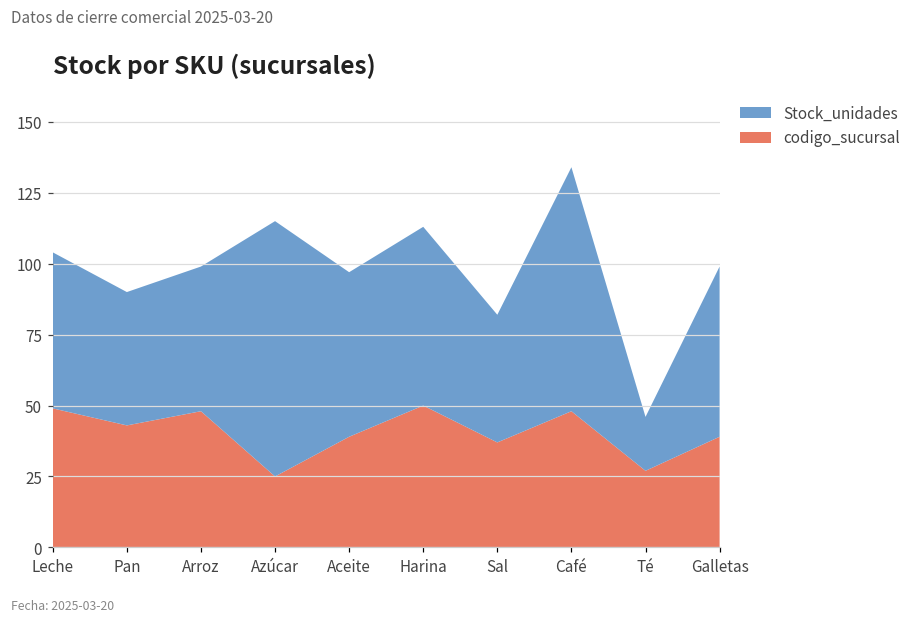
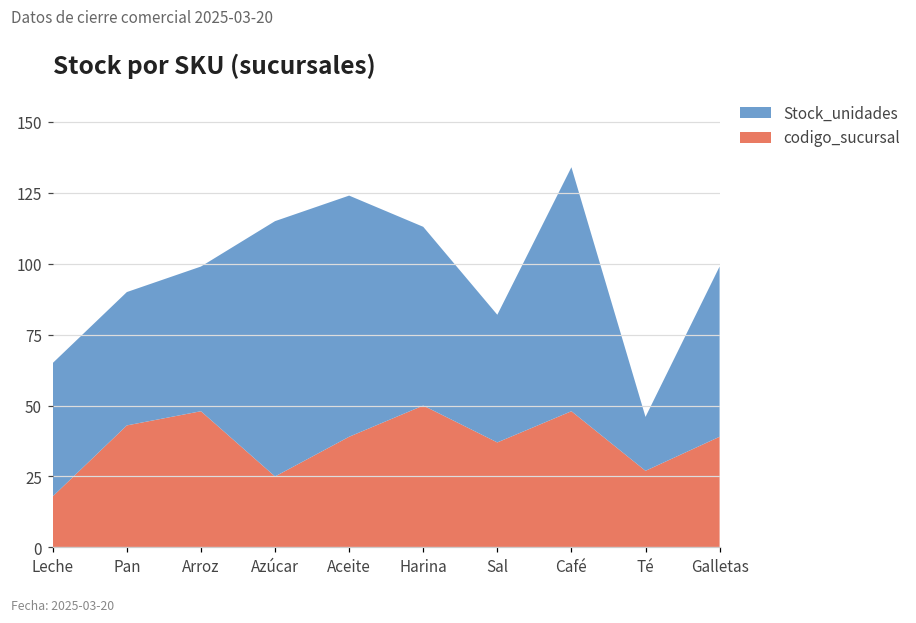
  {
    "codigo_sucursal": {
-     "Leche": 49,
+     "Leche": 18,
      "Pan": 43,
      "Arroz": 48,
      "Azúcar": 25,
      "Aceite": 39,
      "Harina": 50,
      "Sal": 37,
      "Café": 48,
      "Té": 27,
      "Galletas": 39
    },
    "Stock_unidades": {
-     "Leche": 55,
+     "Leche": 47,
      "Pan": 47,
      "Arroz": 51,
      "Azúcar": 90,
-     "Aceite": 58,
+     "Aceite": 85,
      "Harina": 63,
      "Sal": 45,
      "Café": 86,
      "Té": 19,
      "Galletas": 60
    }
  }
